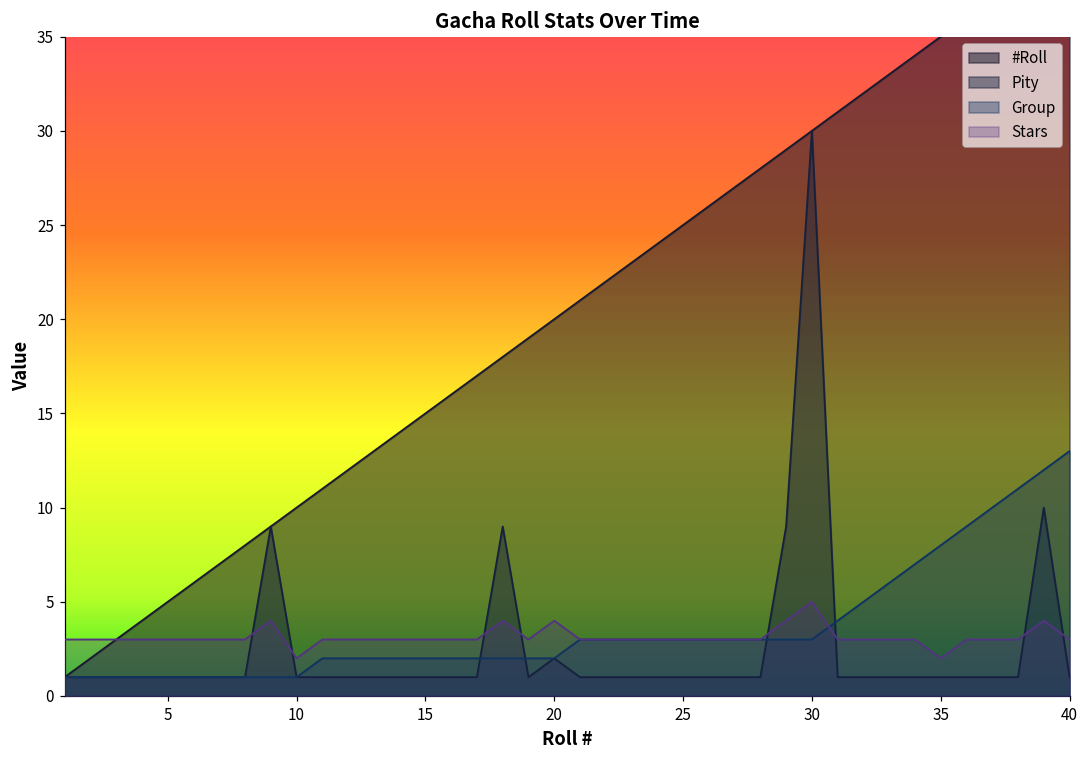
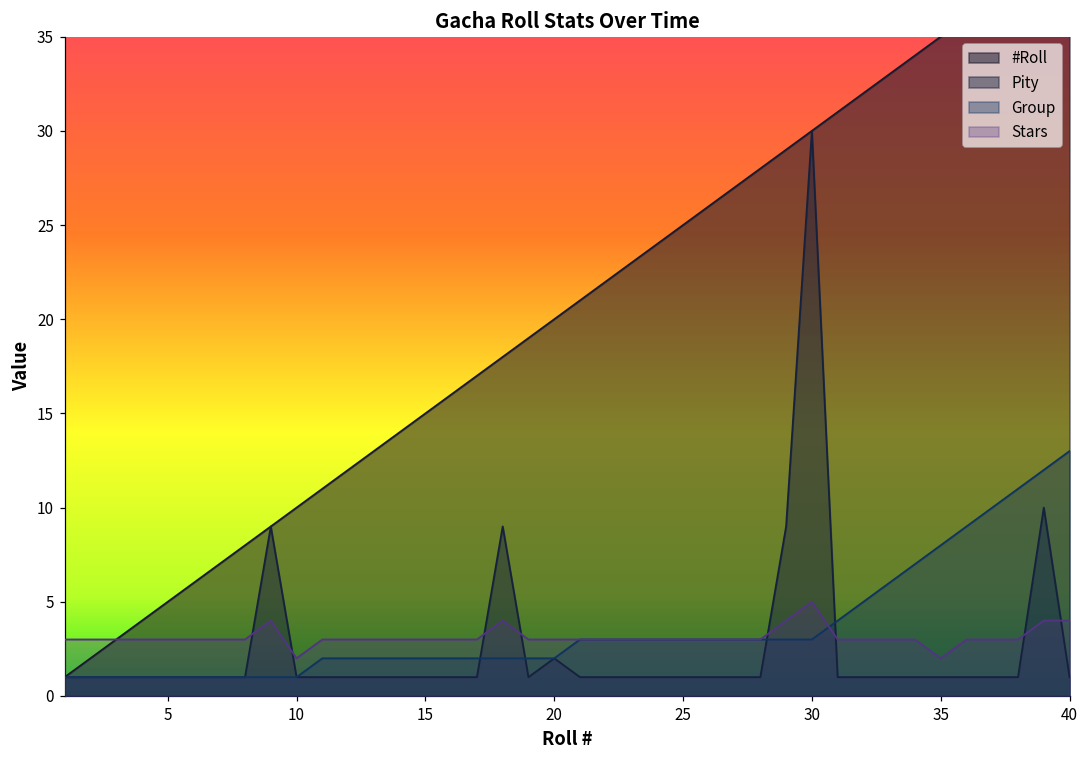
  {
    "Stars": {
      "5": 3,
      "10": 2,
      "15": 3,
-     "20": 4,
+     "20": 3,
      "30": 5,
      "35": 2,
-     "40": 3
+     "40": 4
    }
  }
